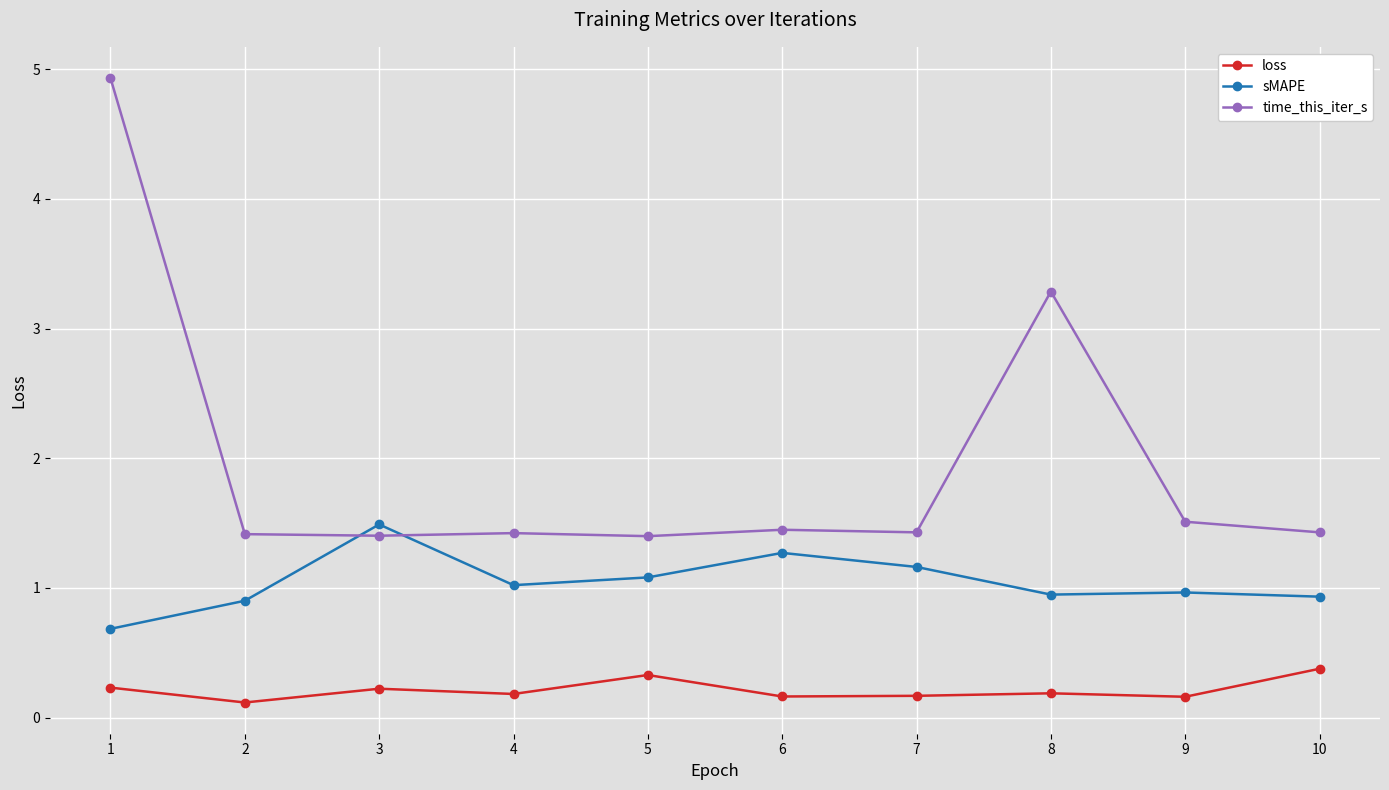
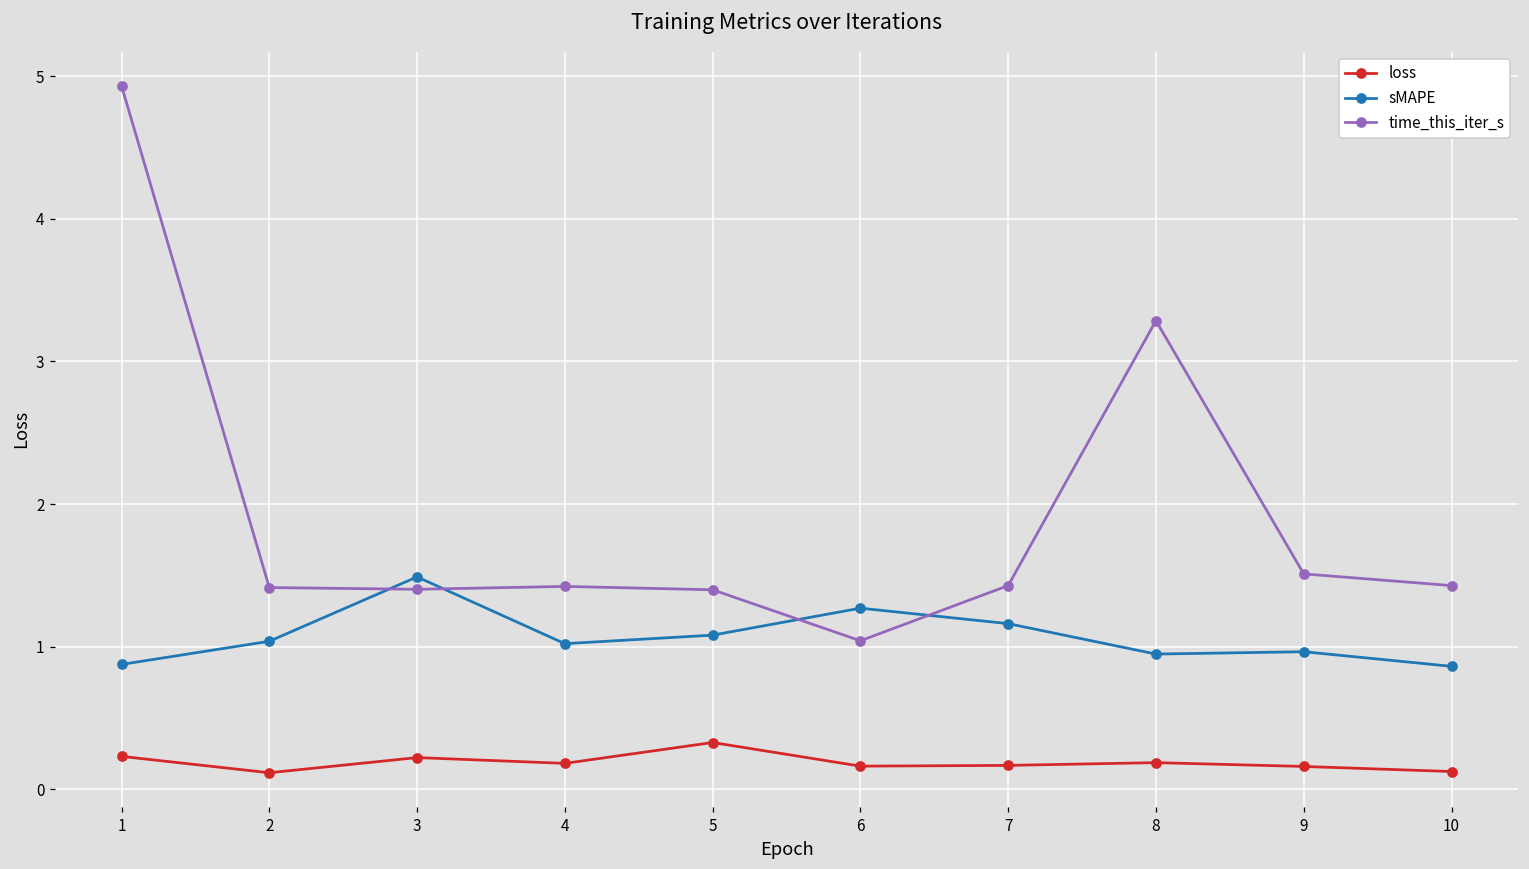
  {
    "loss": {
      "1": 0.23,
      "2": 0.12,
      "3": 0.22,
      "4": 0.18,
      "5": 0.33,
      "6": 0.16,
      "7": 0.17,
      "8": 0.19,
      "9": 0.16,
-     "10": 0.38
+     "10": 0.13
    },
    "sMAPE": {
-     "1": 0.68,
-     "2": 0.90,
+     "1": 0.88,
+     "2": 1.04,
      "3": 1.49,
      "4": 1.02,
      "5": 1.08,
      "6": 1.27,
      "7": 1.16,
      "8": 0.95,
      "9": 0.97,
-     "10": 0.93
+     "10": 0.86
    },
    "time_this_iter_s": {
      "1": 4.93,
      "2": 1.42,
      "3": 1.40,
      "4": 1.42,
      "5": 1.40,
-     "6": 1.45,
+     "6": 1.04,
      "7": 1.43,
      "8": 3.29,
      "9": 1.51,
      "10": 1.43
    }
  }
